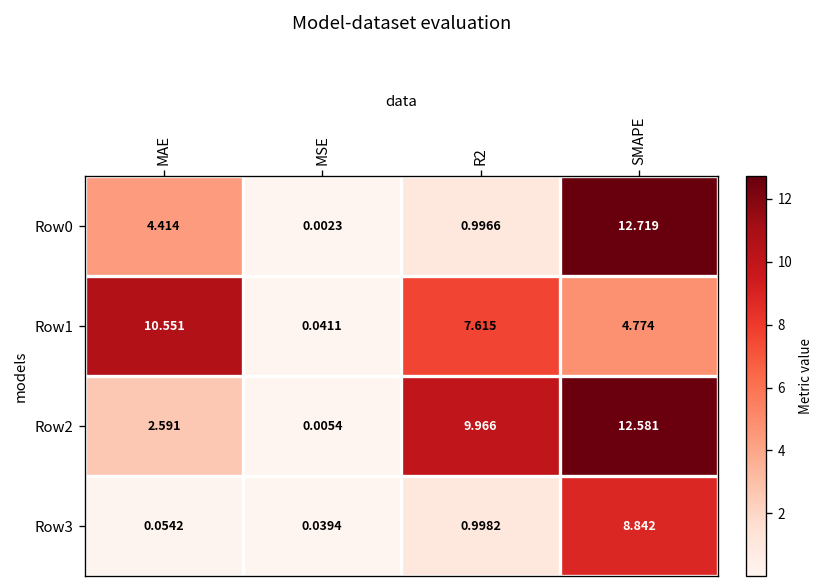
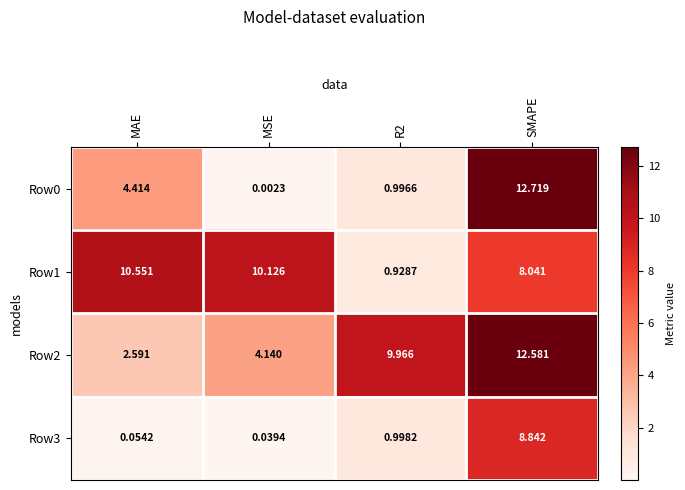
  {
    "Row0": {
      "MAE": 4.414,
      "MSE": 0.0023,
      "R2": 0.9966,
      "SMAPE": 12.719
    },
    "Row1": {
      "MAE": 10.551,
-     "MSE": 0.0411,
-     "R2": 7.615,
-     "SMAPE": 4.774
+     "MSE": 10.126,
+     "R2": 0.9287,
+     "SMAPE": 8.041
    },
    "Row2": {
      "MAE": 2.591,
-     "MSE": 0.0054,
+     "MSE": 4.140,
      "R2": 9.966,
      "SMAPE": 12.581
    },
    "Row3": {
      "MAE": 0.0542,
      "MSE": 0.0394,
      "R2": 0.9982,
      "SMAPE": 8.842
    }
  }
